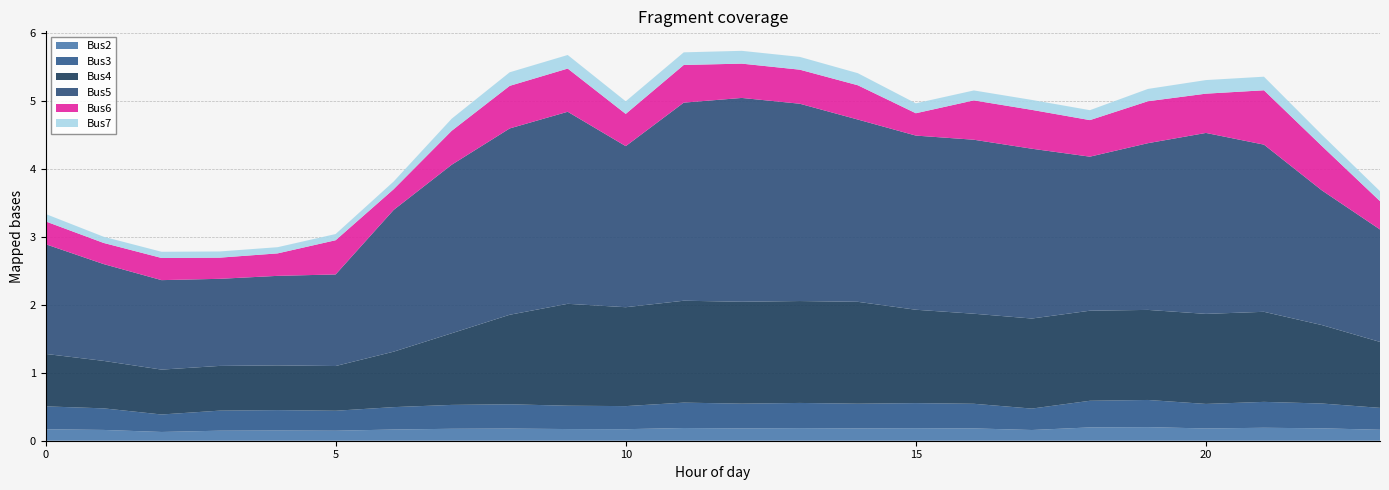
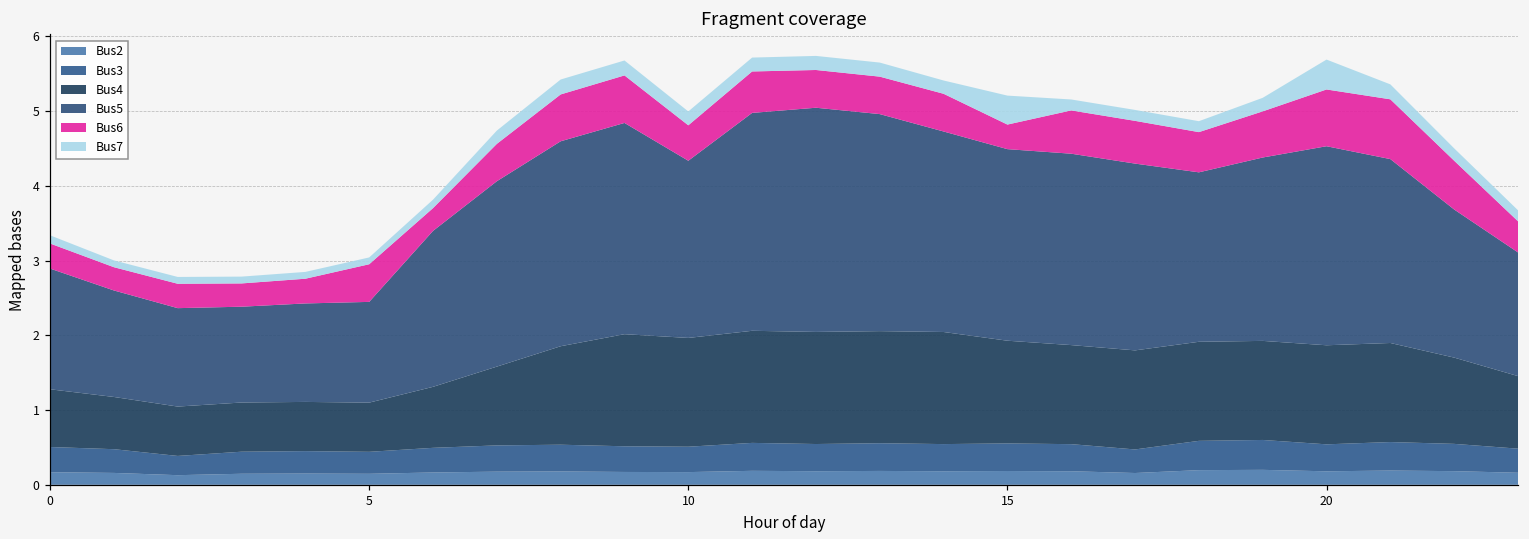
  {
    "Bus6": {
      "0": 0.3,
      "5": 0.5,
      "10": 0.5,
      "15": 0.3,
-     "20": 0.6
+     "20": 0.8
    },
    "Bus7": {
      "0": 0.1,
      "5": 0.1,
      "10": 0.2,
-     "15": 0.1,
-     "20": 0.2
+     "15": 0.4,
+     "20": 0.4
    }
  }
